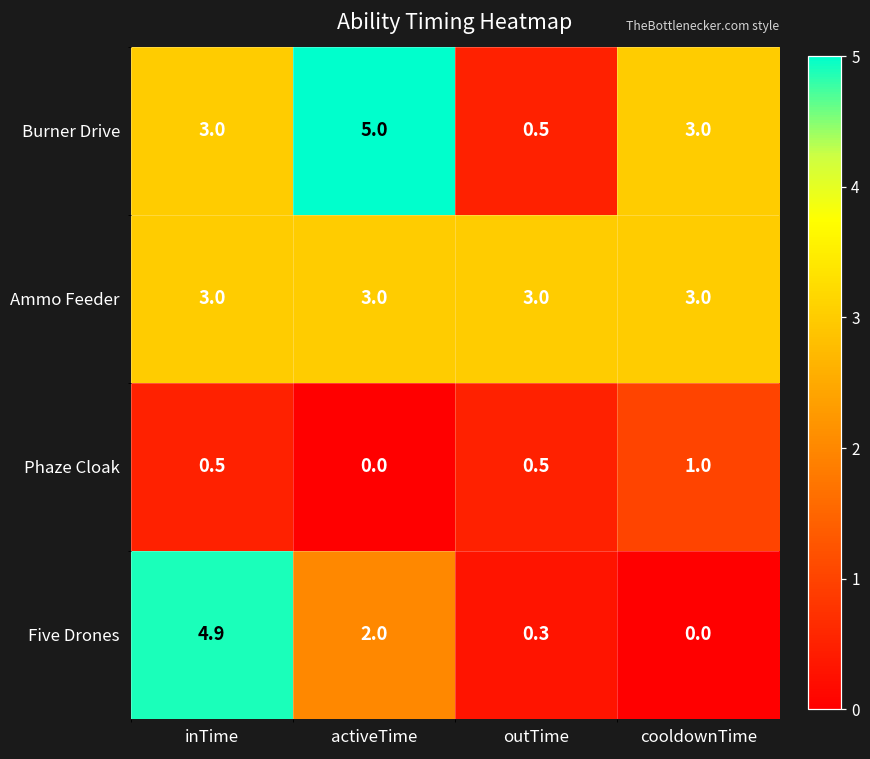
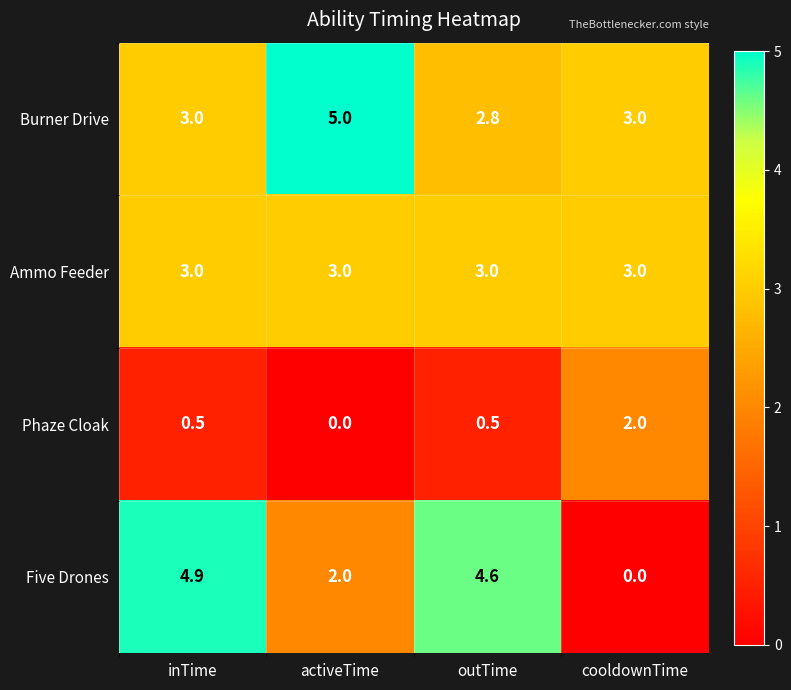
  {
    "Burner Drive": {
      "inTime": 3.0,
      "activeTime": 5.0,
-     "outTime": 0.5,
+     "outTime": 2.8,
      "cooldownTime": 3.0
    },
    "Ammo Feeder": {
      "inTime": 3.0,
      "activeTime": 3.0,
      "outTime": 3.0,
      "cooldownTime": 3.0
    },
    "Phaze Cloak": {
      "inTime": 0.5,
      "activeTime": 0.0,
      "outTime": 0.5,
-     "cooldownTime": 1.0
+     "cooldownTime": 2.0
    },
    "Five Drones": {
      "inTime": 4.9,
      "activeTime": 2.0,
-     "outTime": 0.3,
+     "outTime": 4.6,
      "cooldownTime": 0.0
    }
  }
